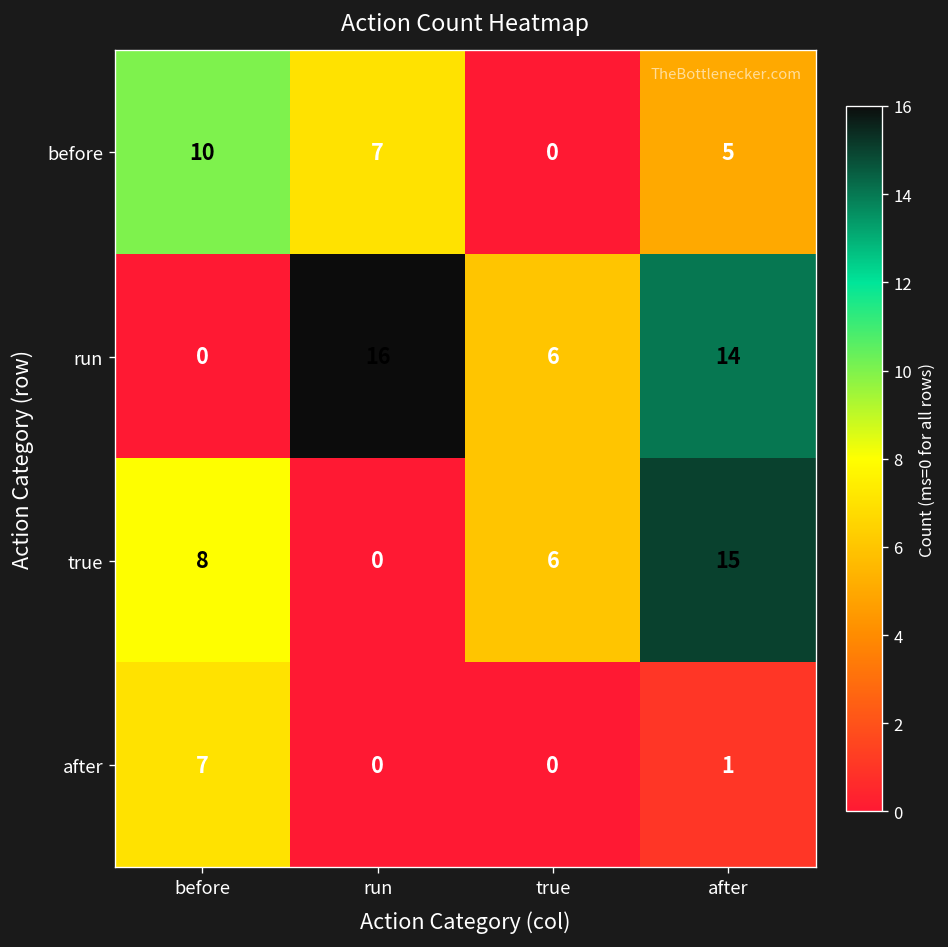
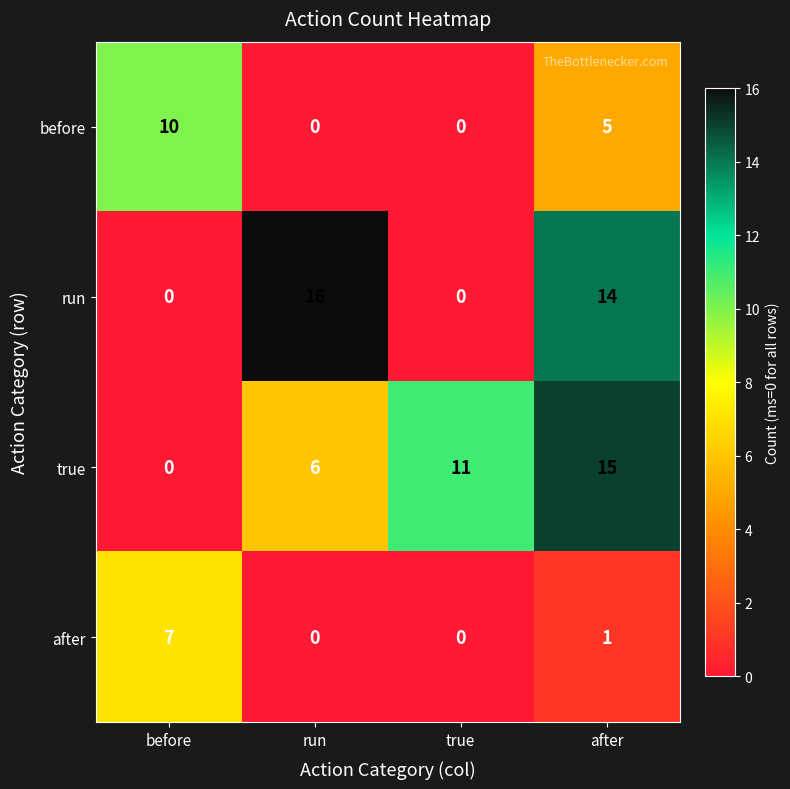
  {
    "before": {
      "before": 10,
-     "run": 7,
+     "run": 0,
      "true": 0
    },
    "run": {
      "before": 0,
-     "true": 6,
+     "true": 0,
      "after": 14
    },
    "true": {
-     "before": 8,
-     "run": 0,
-     "true": 6,
+     "before": 0,
+     "run": 6,
+     "true": 11,
      "after": 15
    },
    "after": {
      "before": 7,
      "run": 0,
      "true": 0,
      "after": 1
    }
  }
